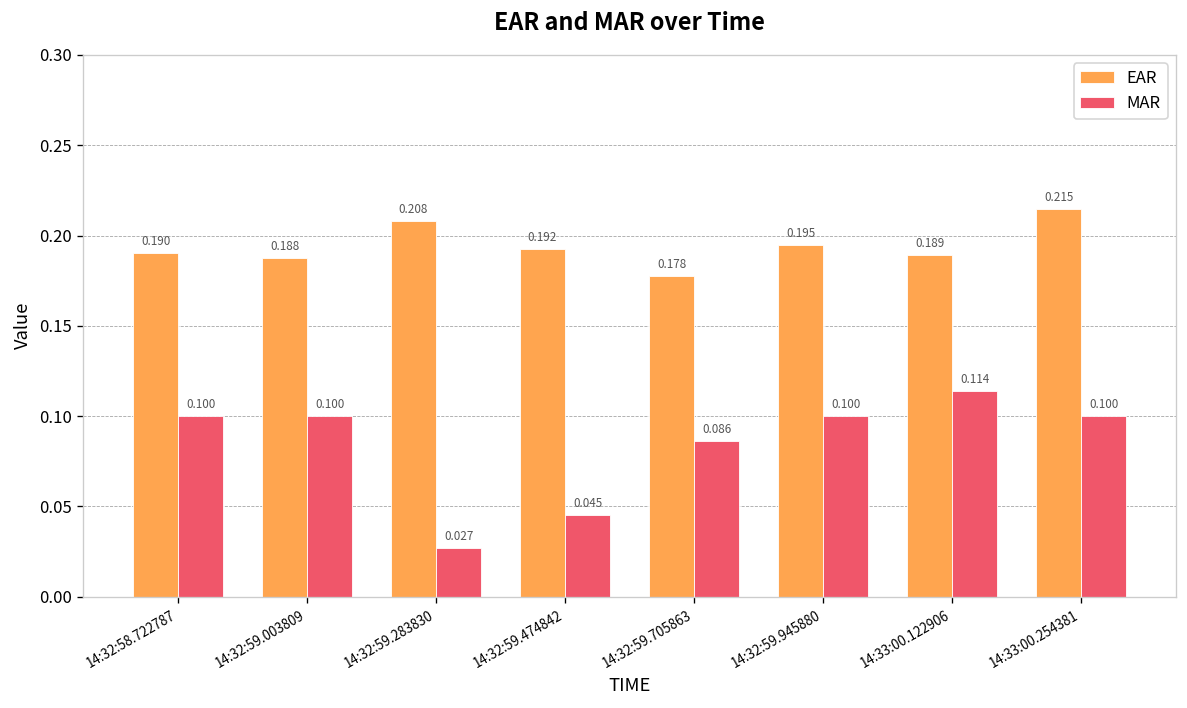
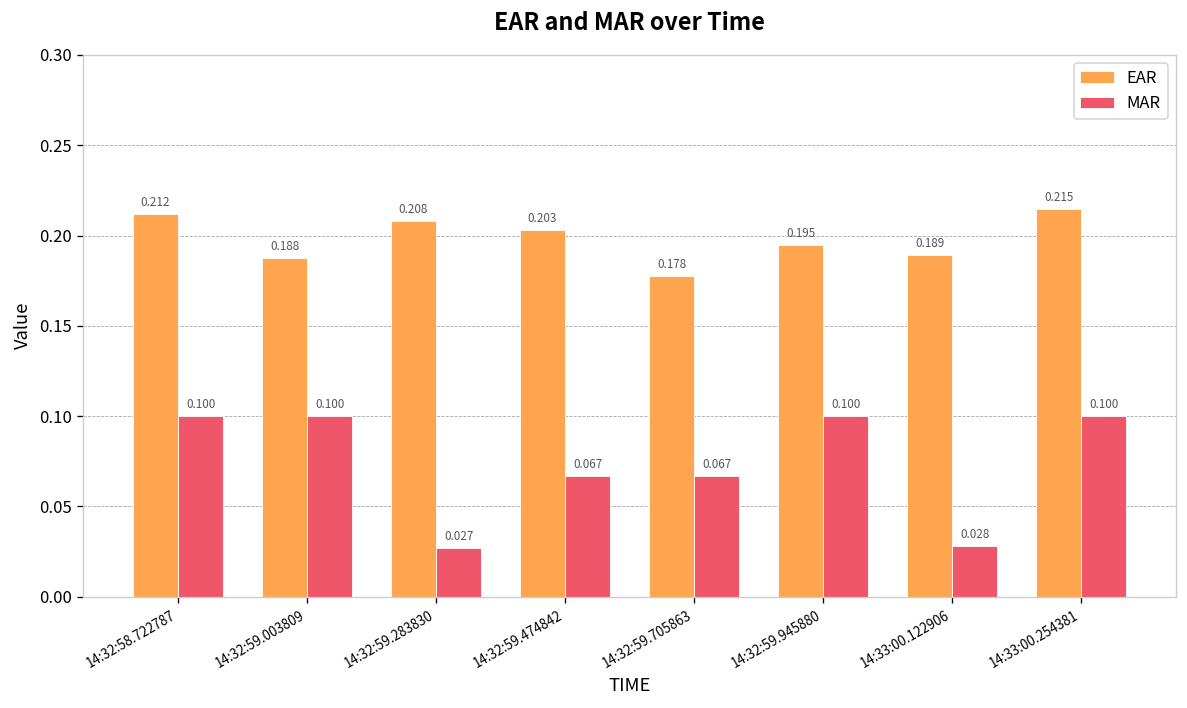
  {
    "EAR": {
-     "14:32:58.722787": 0.190,
+     "14:32:58.722787": 0.212,
      "14:32:59.003809": 0.188,
      "14:32:59.283830": 0.208,
-     "14:32:59.474842": 0.192,
+     "14:32:59.474842": 0.203,
      "14:32:59.705863": 0.178,
      "14:32:59.945880": 0.195,
      "14:33:00.122906": 0.189,
      "14:33:00.254381": 0.215
    },
    "MAR": {
      "14:32:58.722787": 0.100,
      "14:32:59.003809": 0.100,
      "14:32:59.283830": 0.027,
-     "14:32:59.474842": 0.045,
-     "14:32:59.705863": 0.086,
+     "14:32:59.474842": 0.067,
+     "14:32:59.705863": 0.067,
      "14:32:59.945880": 0.100,
-     "14:33:00.122906": 0.114,
+     "14:33:00.122906": 0.028,
      "14:33:00.254381": 0.100
    }
  }
